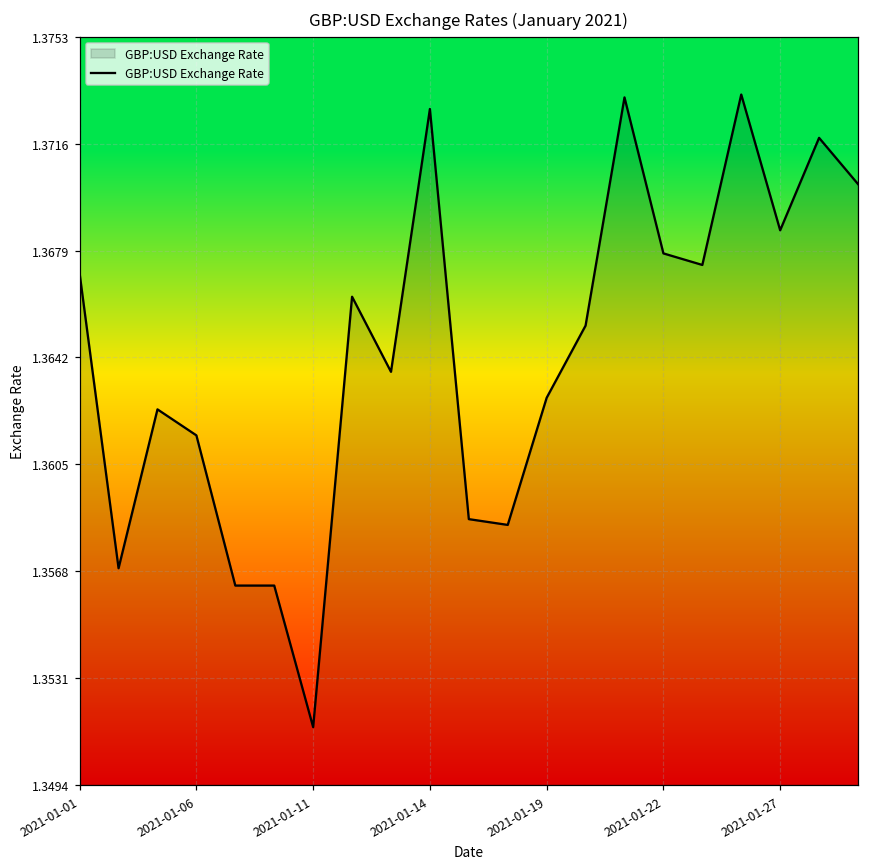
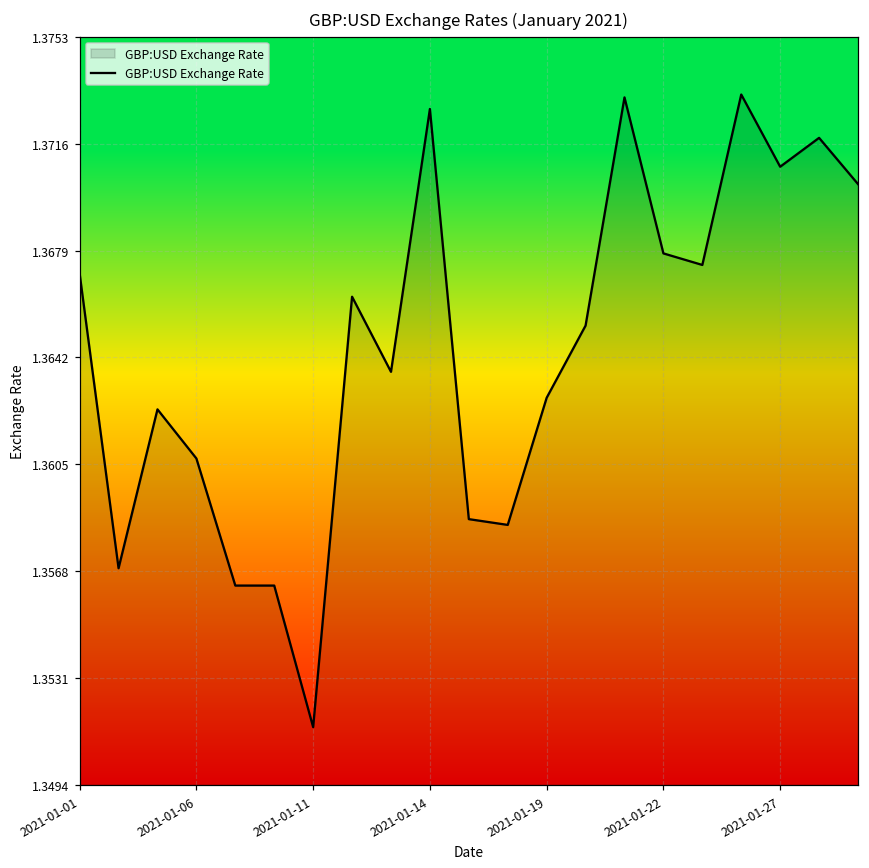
  {
    "2021-01-01": 1.3671,
-   "2021-01-06": 1.3615,
+   "2021-01-06": 1.3607,
    "2021-01-11": 1.3514,
    "2021-01-14": 1.3728,
    "2021-01-19": 1.3628,
    "2021-01-22": 1.3678,
-   "2021-01-27": 1.3686
+   "2021-01-27": 1.3708
  }
